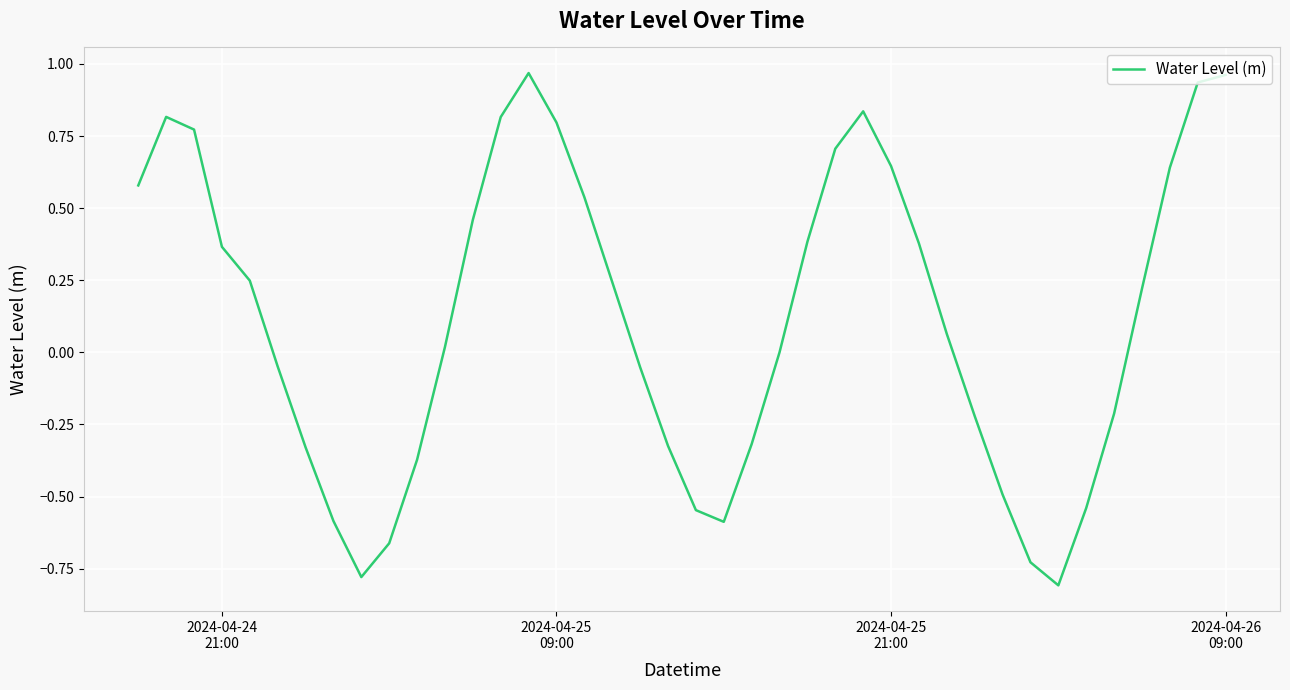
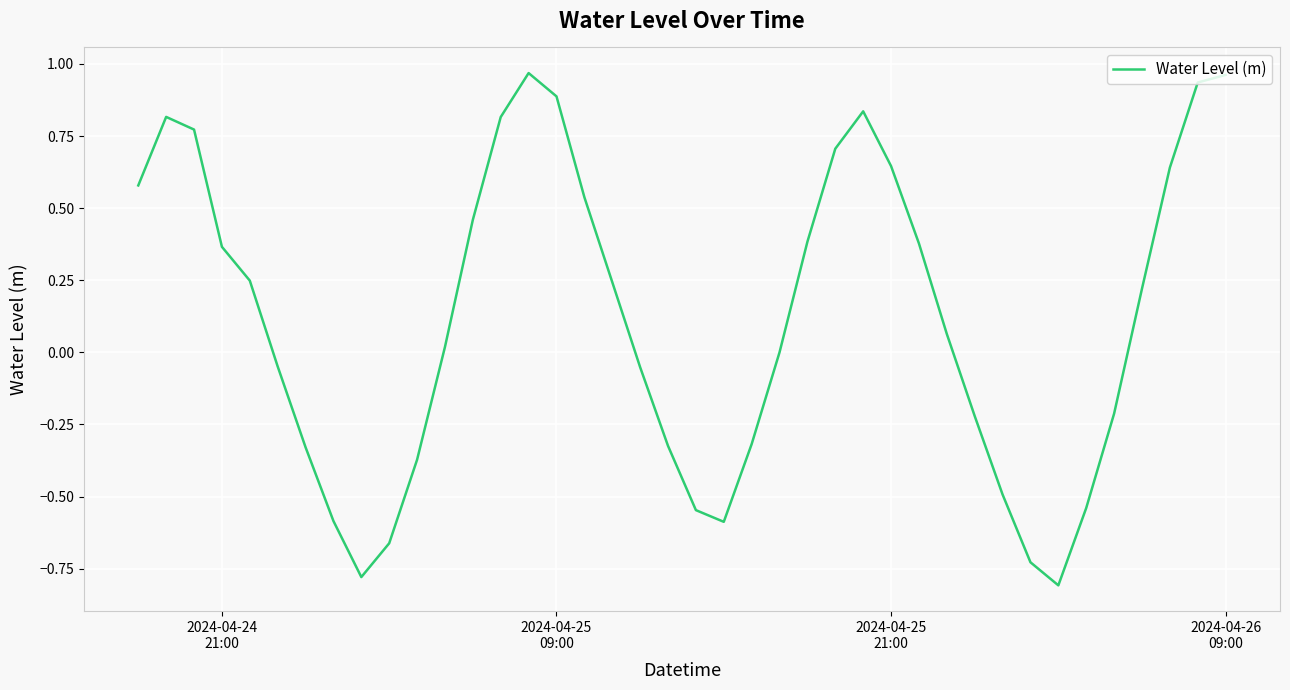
  {
    "2024-04-24 21:00": 0.37,
-   "2024-04-25 09:00": 0.80,
+   "2024-04-25 09:00": 0.89,
    "2024-04-25 21:00": 0.65
  }
